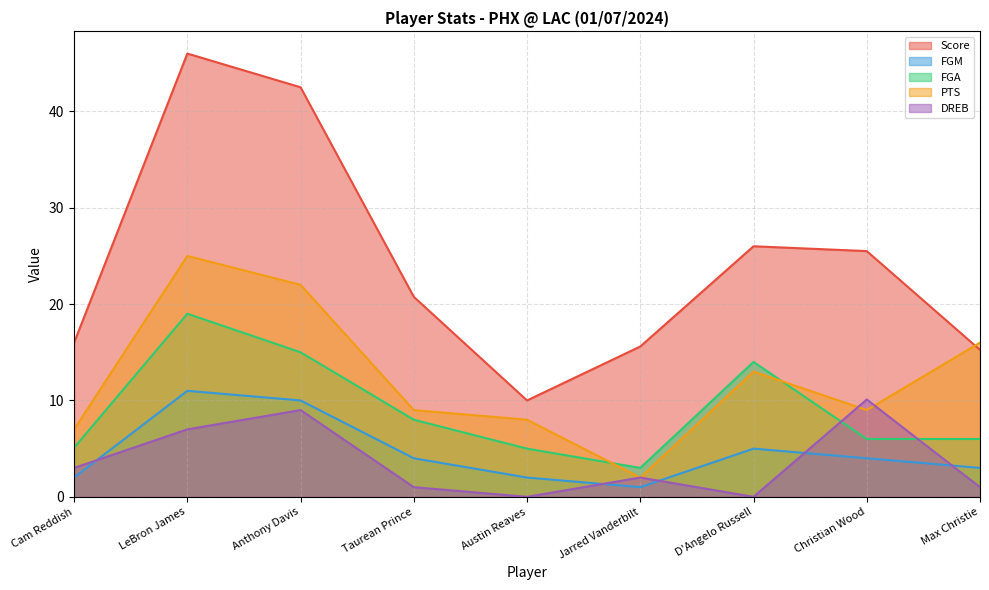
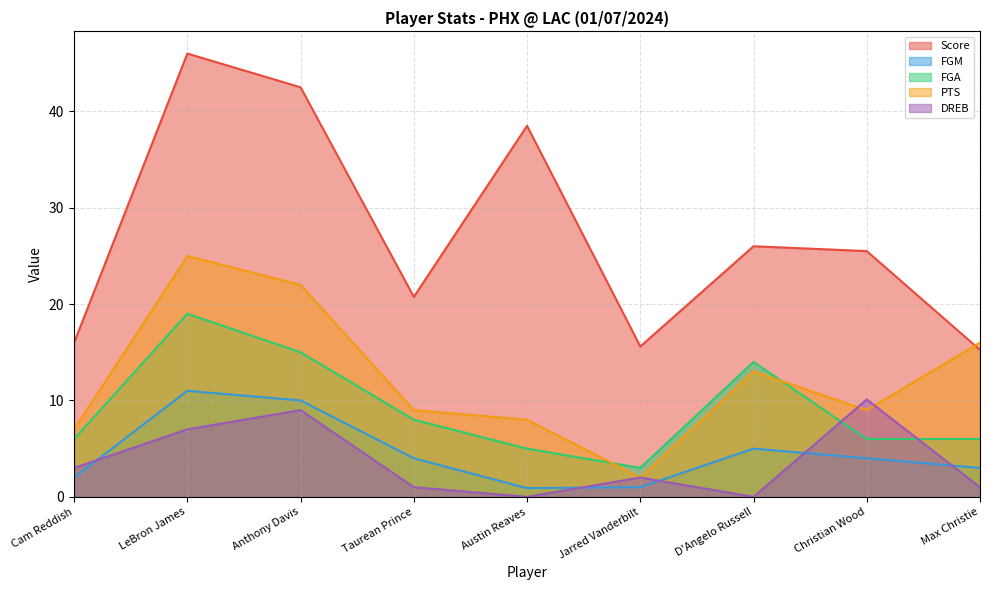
  {
    "Score": {
      "Cam Reddish": 16,
      "LeBron James": 46,
      "Anthony Davis": 43,
      "Taurean Prince": 21,
-     "Austin Reaves": 10,
+     "Austin Reaves": 39,
      "Jarred Vanderbilt": 16,
      "D'Angelo Russell": 26,
      "Christian Wood": 26,
      "Max Christie": 15
    },
    "FGM": {
      "Cam Reddish": 2,
      "LeBron James": 11,
      "Anthony Davis": 10,
      "Taurean Prince": 4,
-     "Austin Reaves": 2,
+     "Austin Reaves": 1,
      "Jarred Vanderbilt": 1,
      "D'Angelo Russell": 5,
      "Christian Wood": 4,
      "Max Christie": 3
    },
    "FGA": {
-     "Cam Reddish": 5,
+     "Cam Reddish": 6,
      "LeBron James": 19,
      "Anthony Davis": 15,
      "Taurean Prince": 8,
      "Austin Reaves": 5,
      "Jarred Vanderbilt": 3,
      "D'Angelo Russell": 14,
      "Christian Wood": 6,
      "Max Christie": 6
    },
    "PTS": {
      "Cam Reddish": 7,
      "LeBron James": 25,
      "Anthony Davis": 22,
      "Taurean Prince": 9,
      "Austin Reaves": 8,
      "D'Angelo Russell": 13,
      "Christian Wood": 9,
      "Max Christie": 16
    },
    "DREB": {
      "Cam Reddish": 3,
      "LeBron James": 7,
      "Anthony Davis": 9,
      "Taurean Prince": 1,
      "Austin Reaves": 0,
      "D'Angelo Russell": 0,
      "Christian Wood": 10,
      "Max Christie": 1
    }
  }
